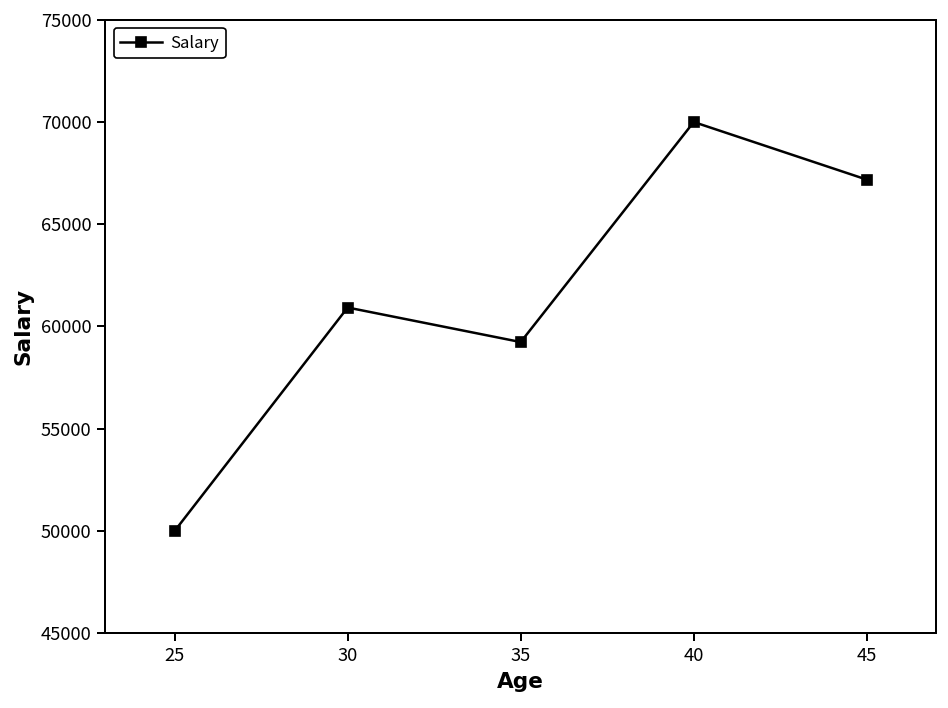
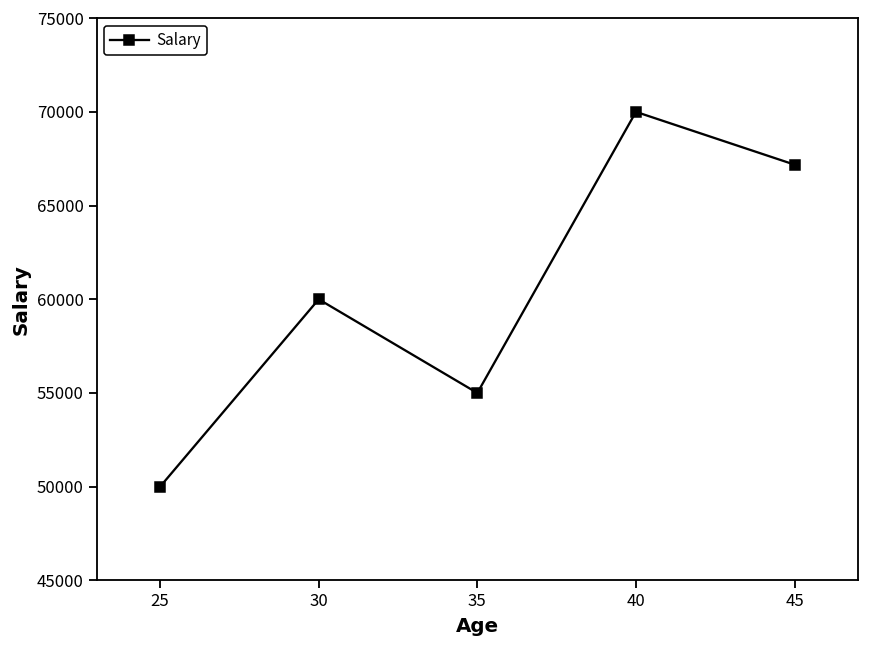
  {
    "25": 50000,
-   "30": 60900,
-   "35": 59200,
+   "30": 60000,
+   "35": 55000,
    "40": 70000,
    "45": 67200
  }
